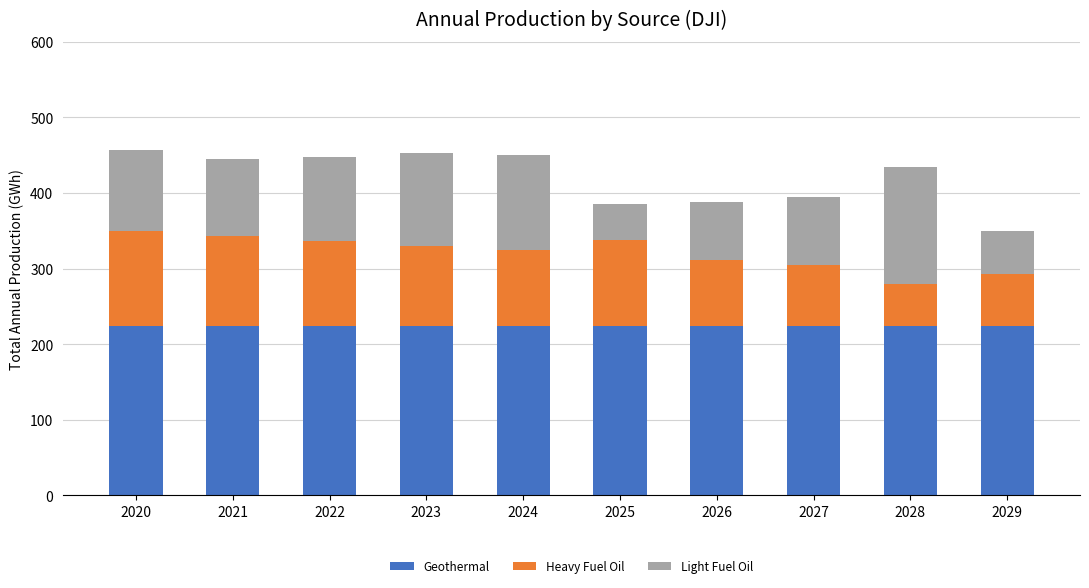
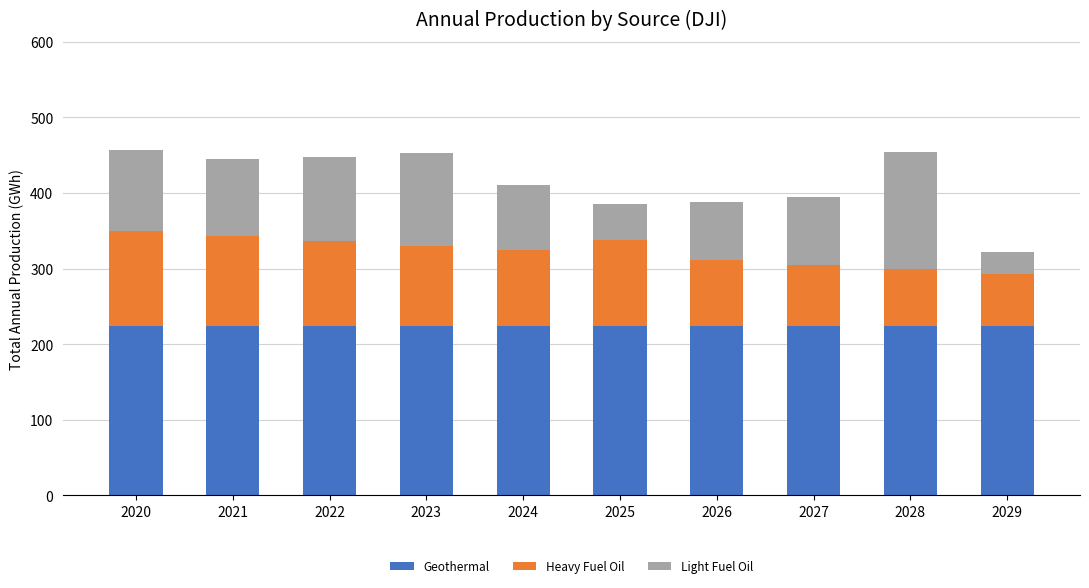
  {
    "Geothermal": {
      "2020": 220,
      "2021": 220,
      "2022": 220,
      "2023": 220,
      "2024": 220,
      "2025": 220,
      "2026": 220,
      "2027": 220,
      "2028": 220,
      "2029": 220
    },
    "Heavy Fuel Oil": {
      "2020": 130,
      "2021": 120,
      "2022": 110,
      "2023": 110,
      "2024": 100,
      "2025": 110,
      "2026": 90,
      "2027": 80,
-     "2028": 60,
+     "2028": 80,
      "2029": 70
    },
    "Light Fuel Oil": {
      "2020": 110,
      "2021": 100,
      "2022": 110,
      "2023": 120,
-     "2024": 130,
+     "2024": 90,
      "2025": 50,
      "2026": 80,
      "2027": 90,
      "2028": 160,
-     "2029": 60
+     "2029": 30
    }
  }
